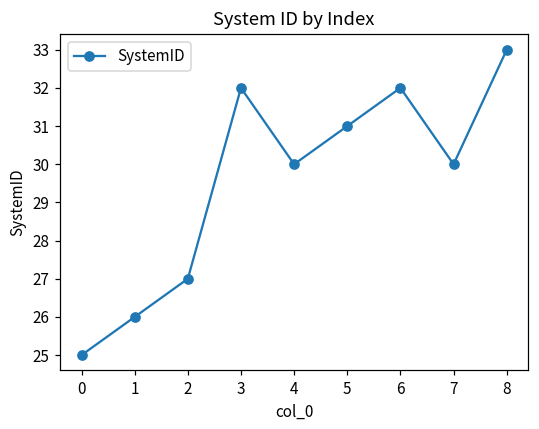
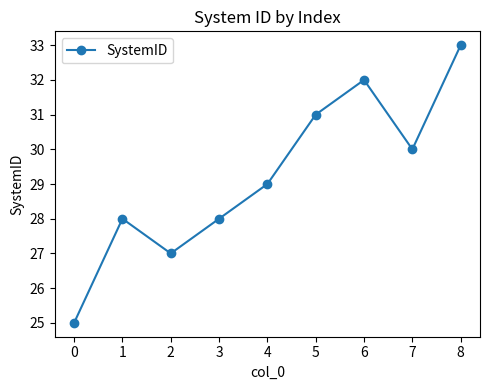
  {
    "0": 25,
-   "1": 26,
+   "1": 28,
    "2": 27,
-   "3": 32,
-   "4": 30,
+   "3": 28,
+   "4": 29,
    "5": 31,
    "6": 32,
    "7": 30,
    "8": 33
  }
